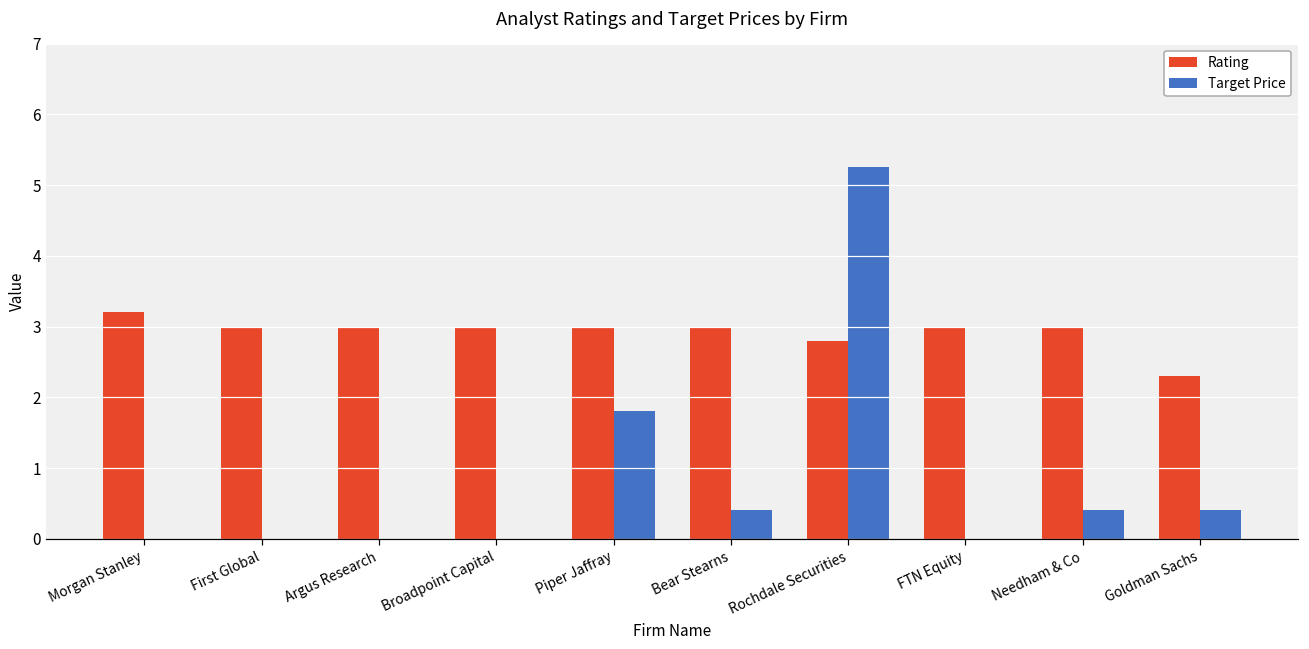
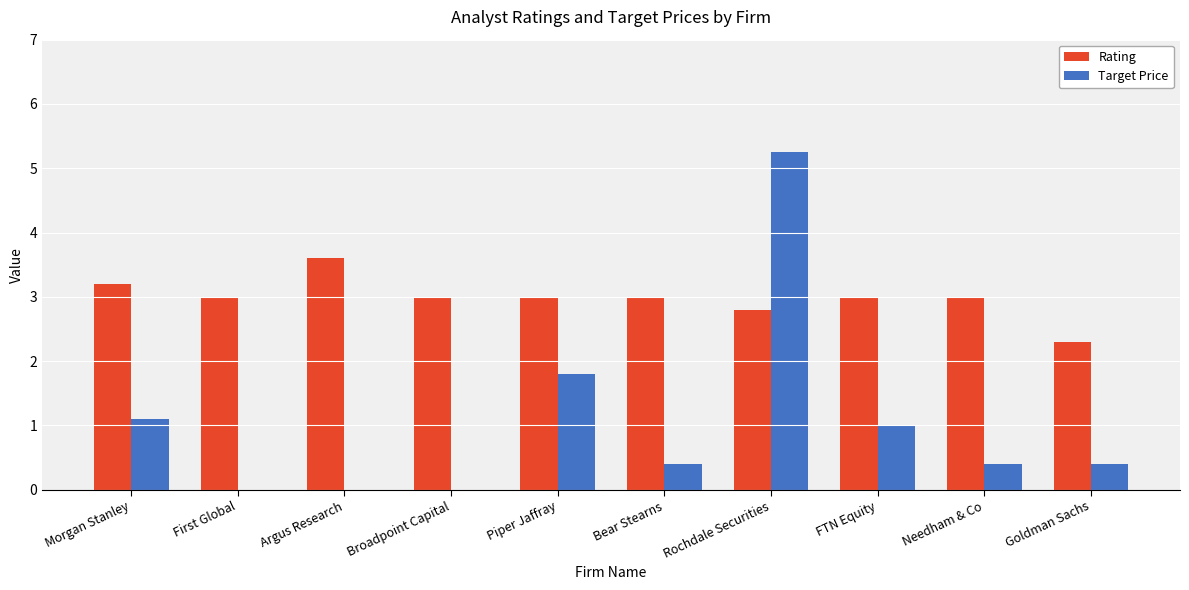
  {
    "Rating": {
      "Morgan Stanley": 3.2,
      "First Global": 3.0,
-     "Argus Research": 3.0,
+     "Argus Research": 3.6,
      "Broadpoint Capital": 3.0,
      "Piper Jaffray": 3.0,
      "Bear Stearns": 3.0,
      "Rochdale Securities": 2.8,
      "FTN Equity": 3.0,
      "Needham & Co": 3.0,
      "Goldman Sachs": 2.3
    },
    "Target Price": {
-     "Morgan Stanley": 0.0,
+     "Morgan Stanley": 1.1,
      "First Global": 0.0,
      "Argus Research": 0.0,
      "Broadpoint Capital": 0.0,
      "Piper Jaffray": 1.8,
      "Bear Stearns": 0.4,
      "Rochdale Securities": 5.3,
-     "FTN Equity": 0,
+     "FTN Equity": 1,
      "Needham & Co": 0.4,
      "Goldman Sachs": 0.4
    }
  }
